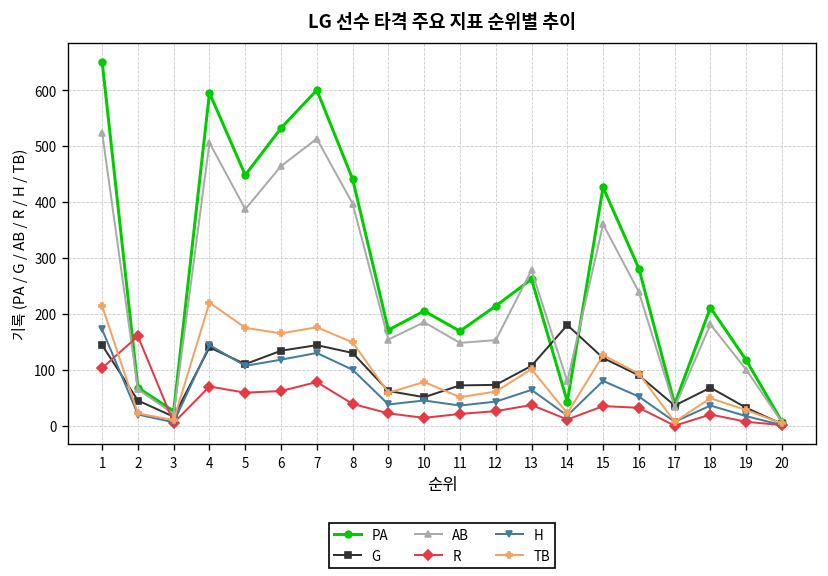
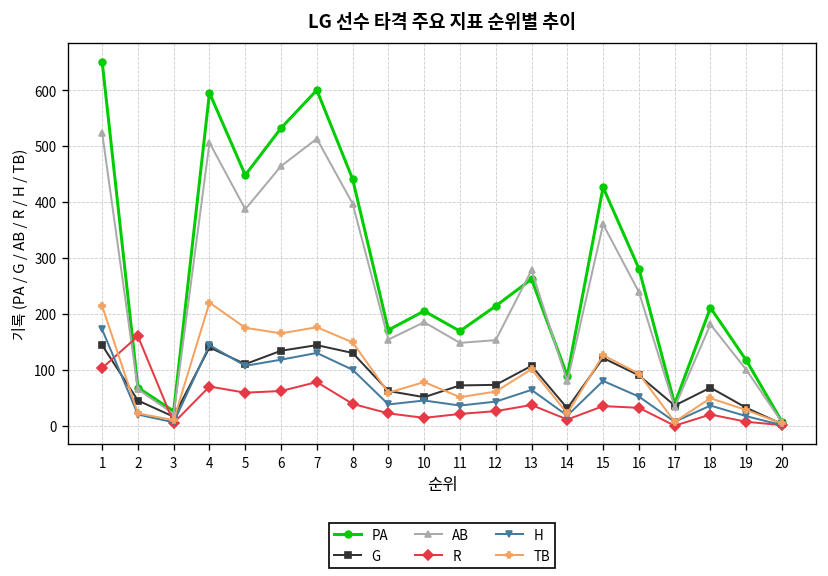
  {
    "PA": {
      "1": 650,
      "4": 600,
      "5": 450,
      "6": 530,
      "7": 600,
      "8": 440,
      "9": 170,
      "10": 210,
      "11": 170,
      "12": 210,
      "13": 260,
-     "14": 40,
+     "14": 90,
      "15": 430,
      "16": 280,
      "18": 210,
      "19": 120
    },
    "G": {
      "1": 140,
      "2": 50,
      "6": 130,
      "7": 140,
      "8": 130,
      "10": 50,
      "11": 70,
      "12": 70,
      "13": 110,
-     "14": 180,
+     "14": 30,
      "18": 70
    },
    "AB": {
      "1": 520,
      "4": 510,
      "5": 390,
      "6": 460,
      "7": 510,
      "8": 400,
      "9": 150,
      "10": 190,
      "11": 150,
      "12": 150,
      "13": 280,
      "14": 80,
      "15": 360,
      "16": 240,
      "18": 180,
      "19": 100
    },
    "R": {
      "1": 100,
      "2": 160,
      "4": 70,
      "5": 60,
      "6": 60,
      "7": 80,
      "8": 40,
      "9": 20,
      "10": 10,
      "11": 20,
      "12": 30,
      "13": 40,
      "14": 10,
      "15": 40,
      "16": 30,
      "17": 0,
      "18": 20,
      "19": 10
    },
    "H": {
      "1": 170,
      "6": 120,
      "7": 130,
      "8": 100,
      "9": 40,
      "10": 50,
      "11": 40,
      "12": 40,
      "13": 60,
      "15": 80,
      "16": 50,
      "18": 40,
      "19": 20
    },
    "TB": {
      "1": 210,
      "4": 220,
      "5": 180,
      "6": 170,
      "7": 180,
      "8": 150,
      "10": 80,
      "11": 50,
      "12": 60,
      "13": 100,
      "18": 50
    }
  }
